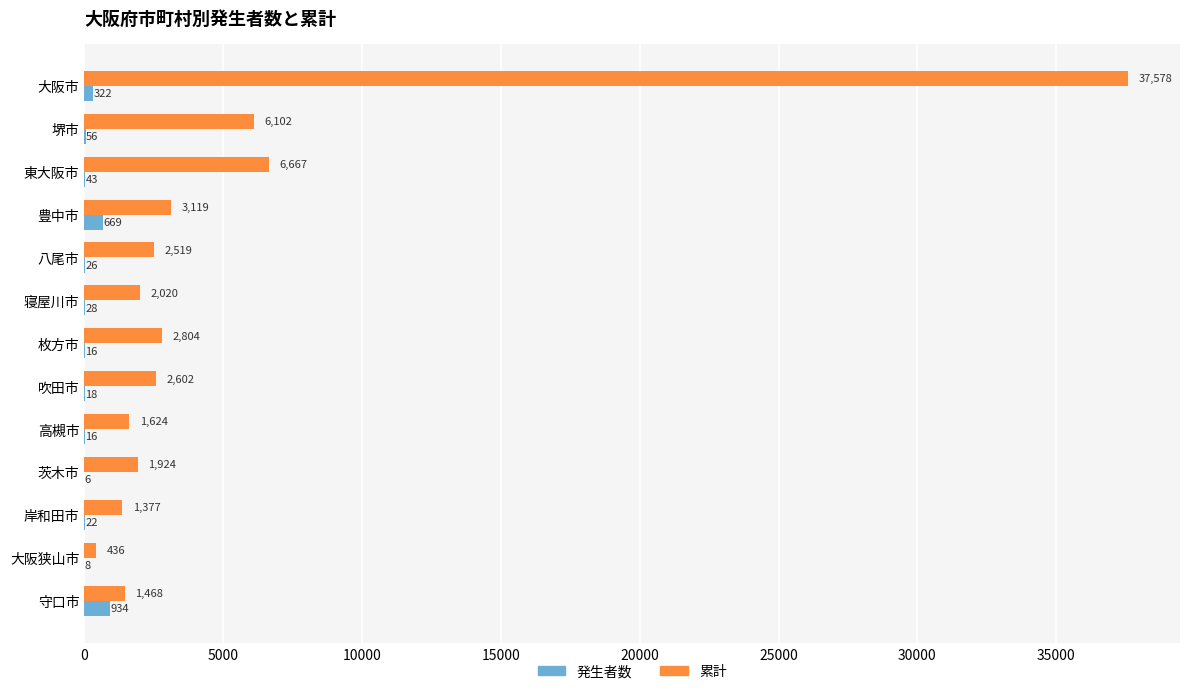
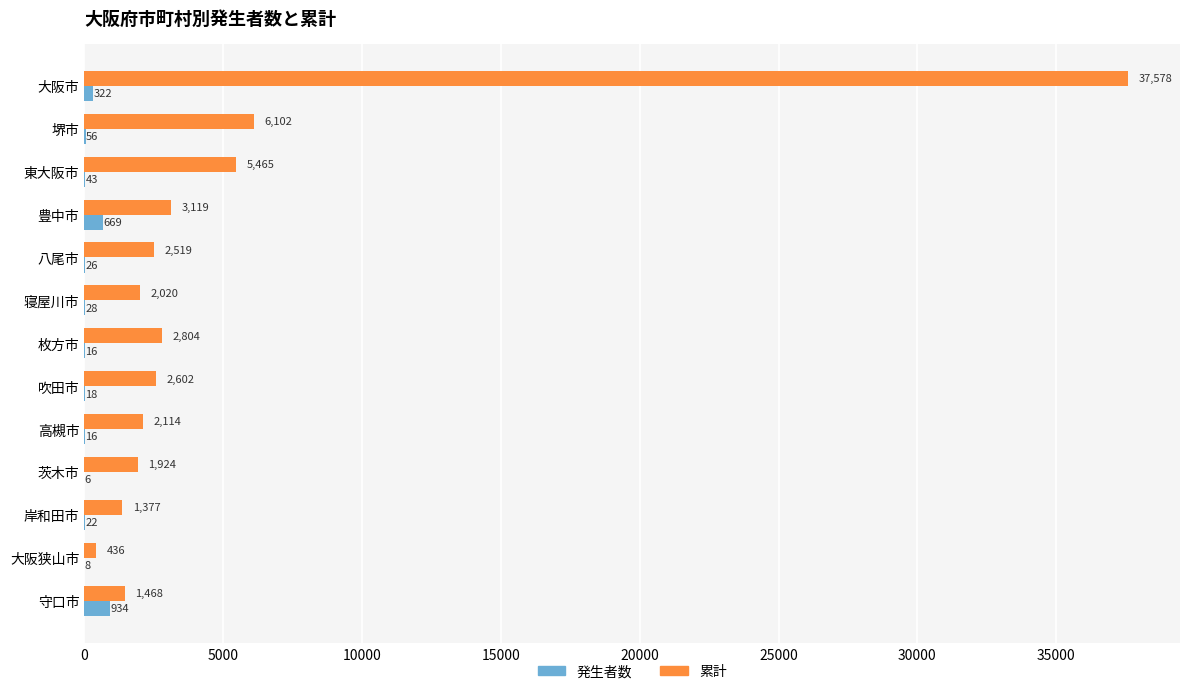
  {
    "発生者数": {
      "大阪市": "322",
      "堺市": "56",
      "東大阪市": "43",
      "豊中市": "669",
      "八尾市": "26",
      "寝屋川市": "28",
      "枚方市": "16",
      "吹田市": "18",
      "高槻市": "16",
      "茨木市": "6",
      "岸和田市": "22",
      "大阪狭山市": "8",
      "守口市": "934"
    },
    "累計": {
      "大阪市": "37,578",
      "堺市": "6,102",
-     "東大阪市": "6,667",
+     "東大阪市": "5,465",
      "豊中市": "3,119",
      "八尾市": "2,519",
      "寝屋川市": "2,020",
      "枚方市": "2,804",
      "吹田市": "2,602",
-     "高槻市": "1,624",
+     "高槻市": "2,114",
      "茨木市": "1,924",
      "岸和田市": "1,377",
      "大阪狭山市": "436",
      "守口市": "1,468"
    }
  }
